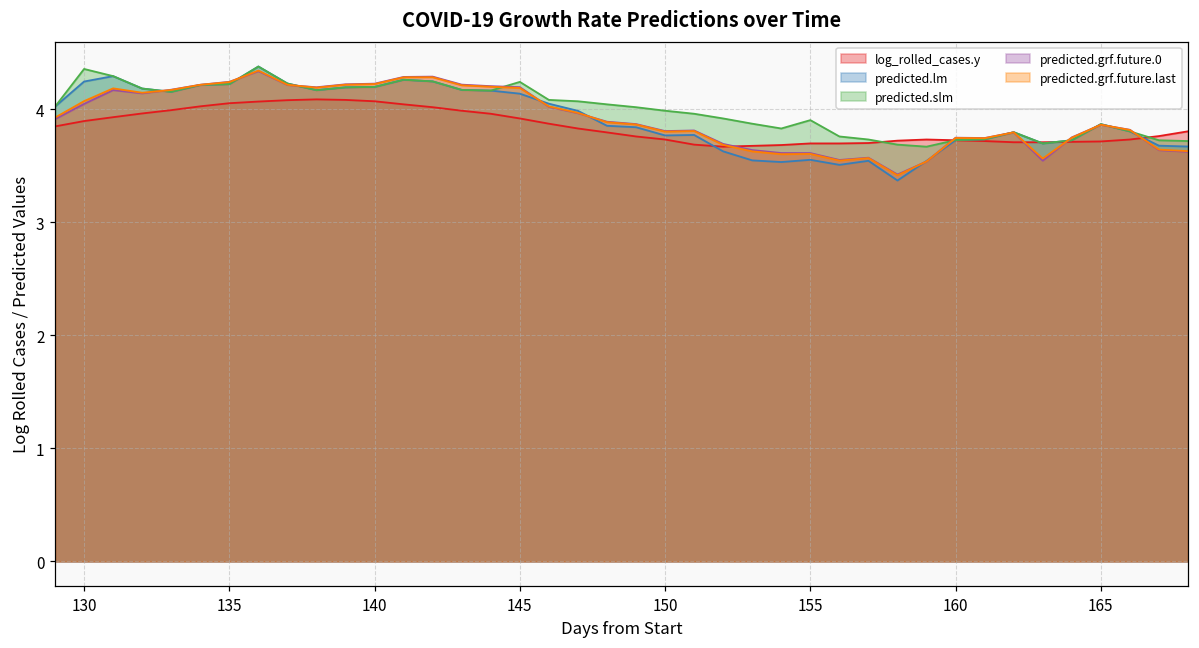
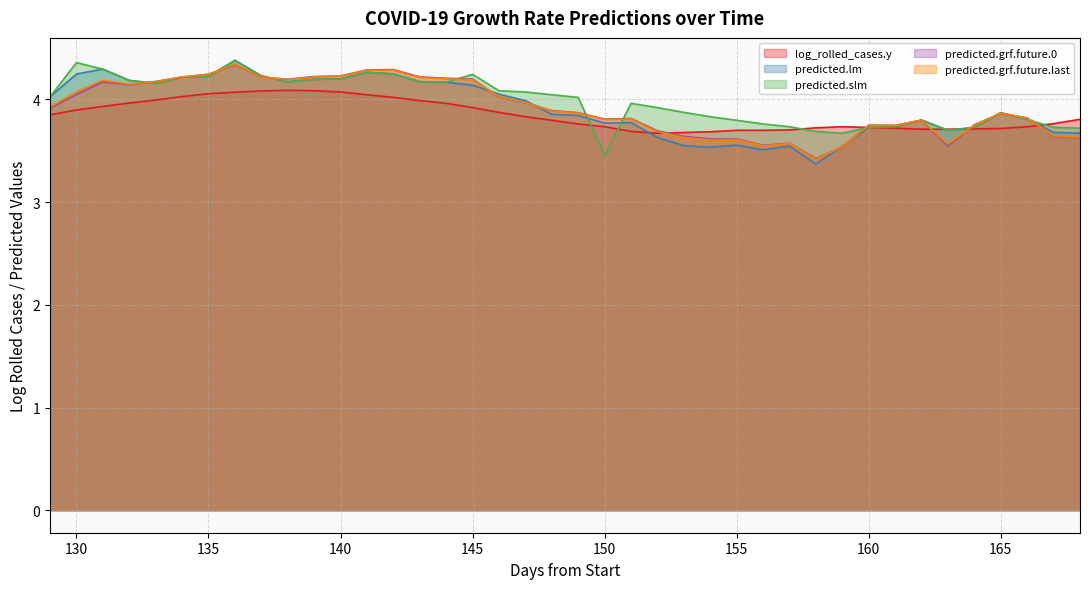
  {
    "predicted.slm": {
      "130": 4.36,
      "145": 4.24,
-     "150": 3.99,
-     "155": 3.91
+     "150": 3.45,
+     "155": 3.80
    }
  }
